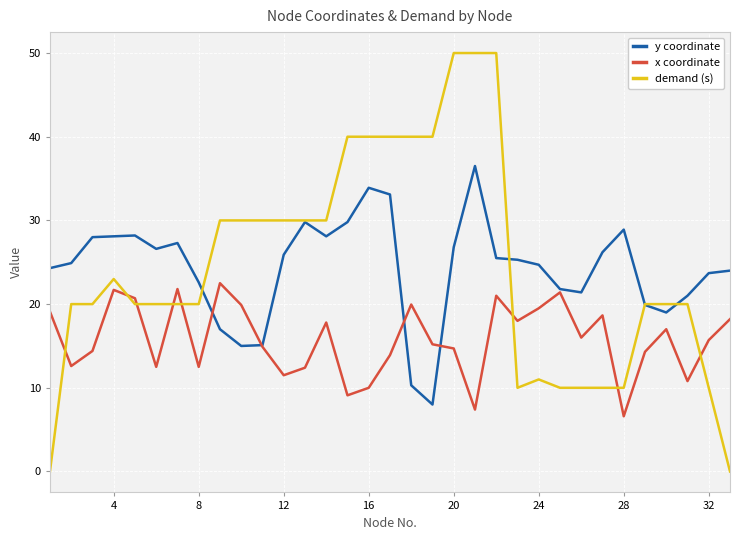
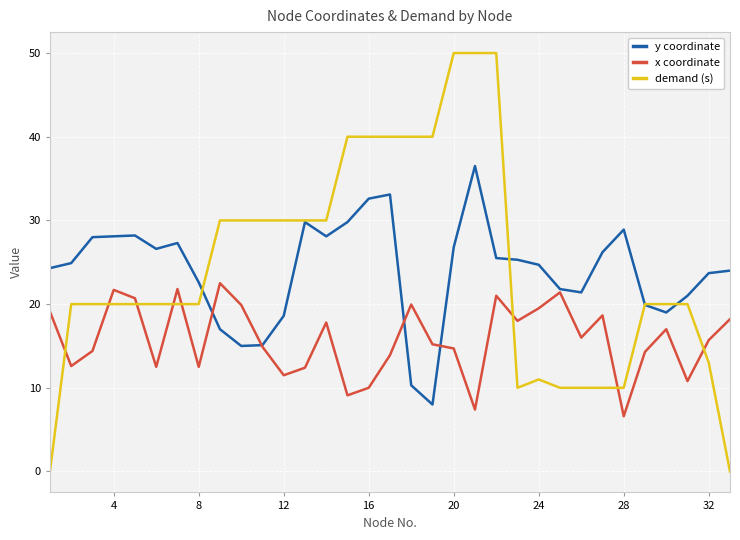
  {
    "y coordinate": {
      "4": 28,
      "8": 23,
-     "12": 26,
-     "16": 34,
+     "12": 19,
+     "16": 33,
      "20": 27,
      "24": 25,
      "28": 29,
      "32": 24
    },
    "x coordinate": {
      "4": 22,
      "8": 13,
      "12": 12,
      "16": 10,
      "20": 15,
      "24": 20,
      "28": 7,
      "32": 16
    },
    "demand (s)": {
-     "4": 23,
+     "4": 20,
      "8": 20,
      "12": 30,
      "16": 40,
      "20": 50,
      "24": 11,
      "28": 10,
-     "32": 10
+     "32": 13
    }
  }
